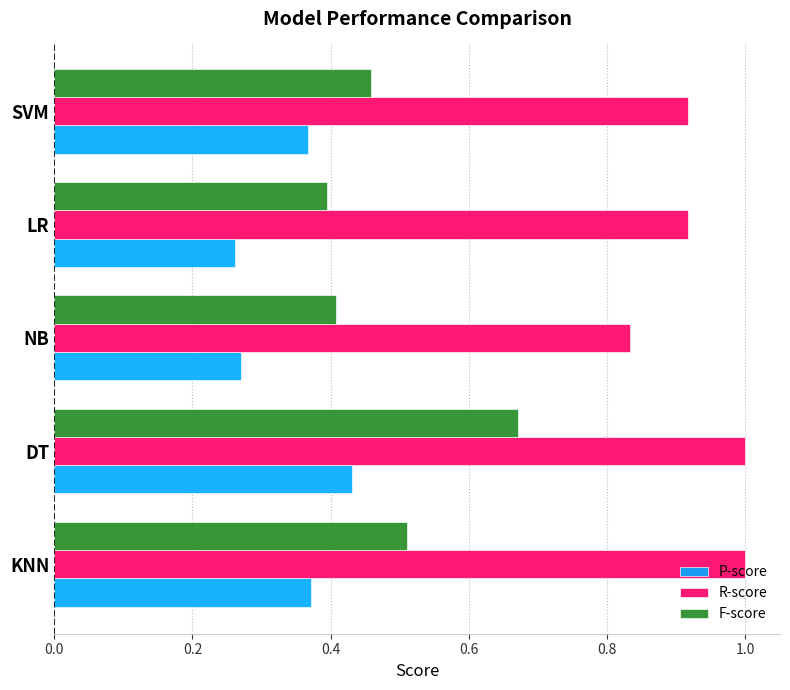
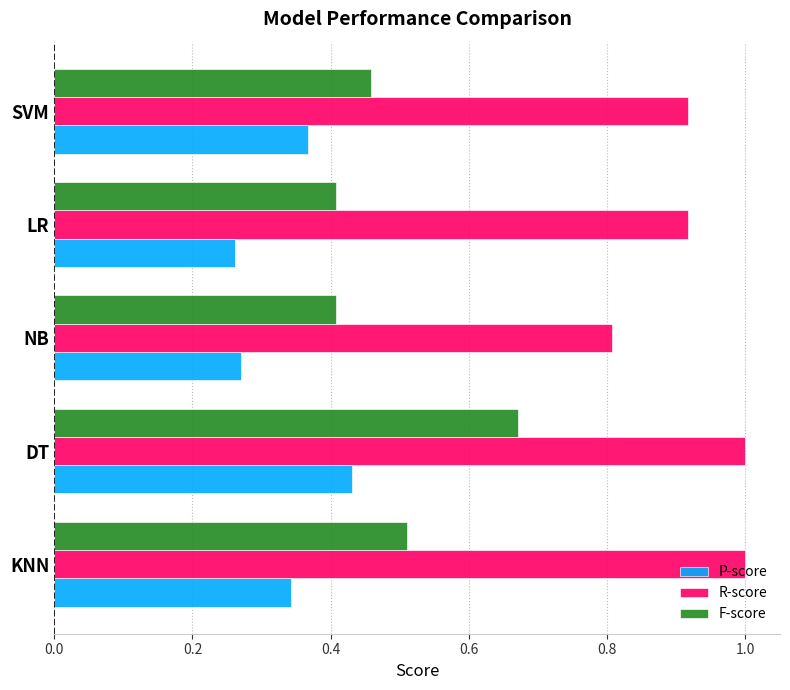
  {
    "P-score": {
      "SVM": 0.37,
      "LR": 0.26,
      "NB": 0.27,
      "DT": 0.43,
-     "KNN": 0.37
+     "KNN": 0.34
    },
    "R-score": {
      "SVM": 0.92,
      "LR": 0.92,
-     "NB": 0.83,
+     "NB": 0.81,
      "DT": 1.00,
      "KNN": 1.00
    },
    "F-score": {
      "SVM": 0.46,
-     "LR": 0.39,
+     "LR": 0.41,
      "NB": 0.41,
      "DT": 0.67,
      "KNN": 0.51
    }
  }
